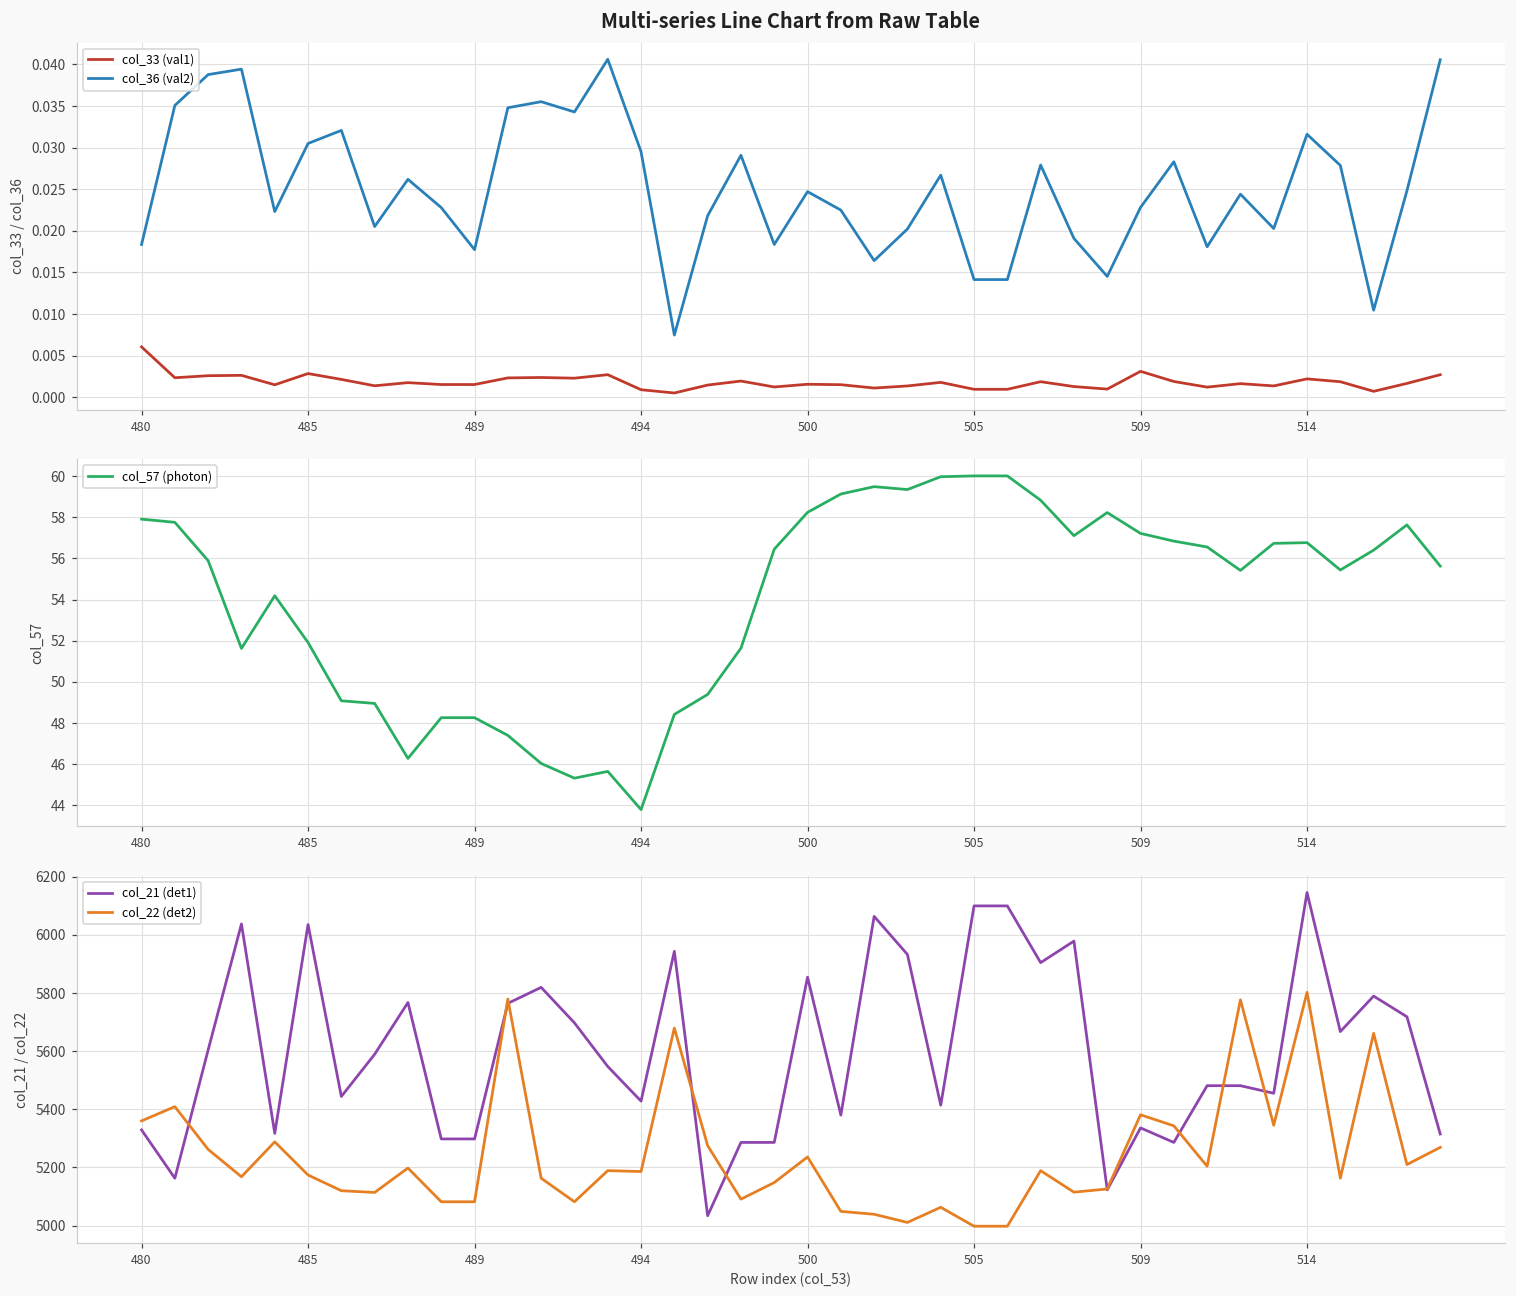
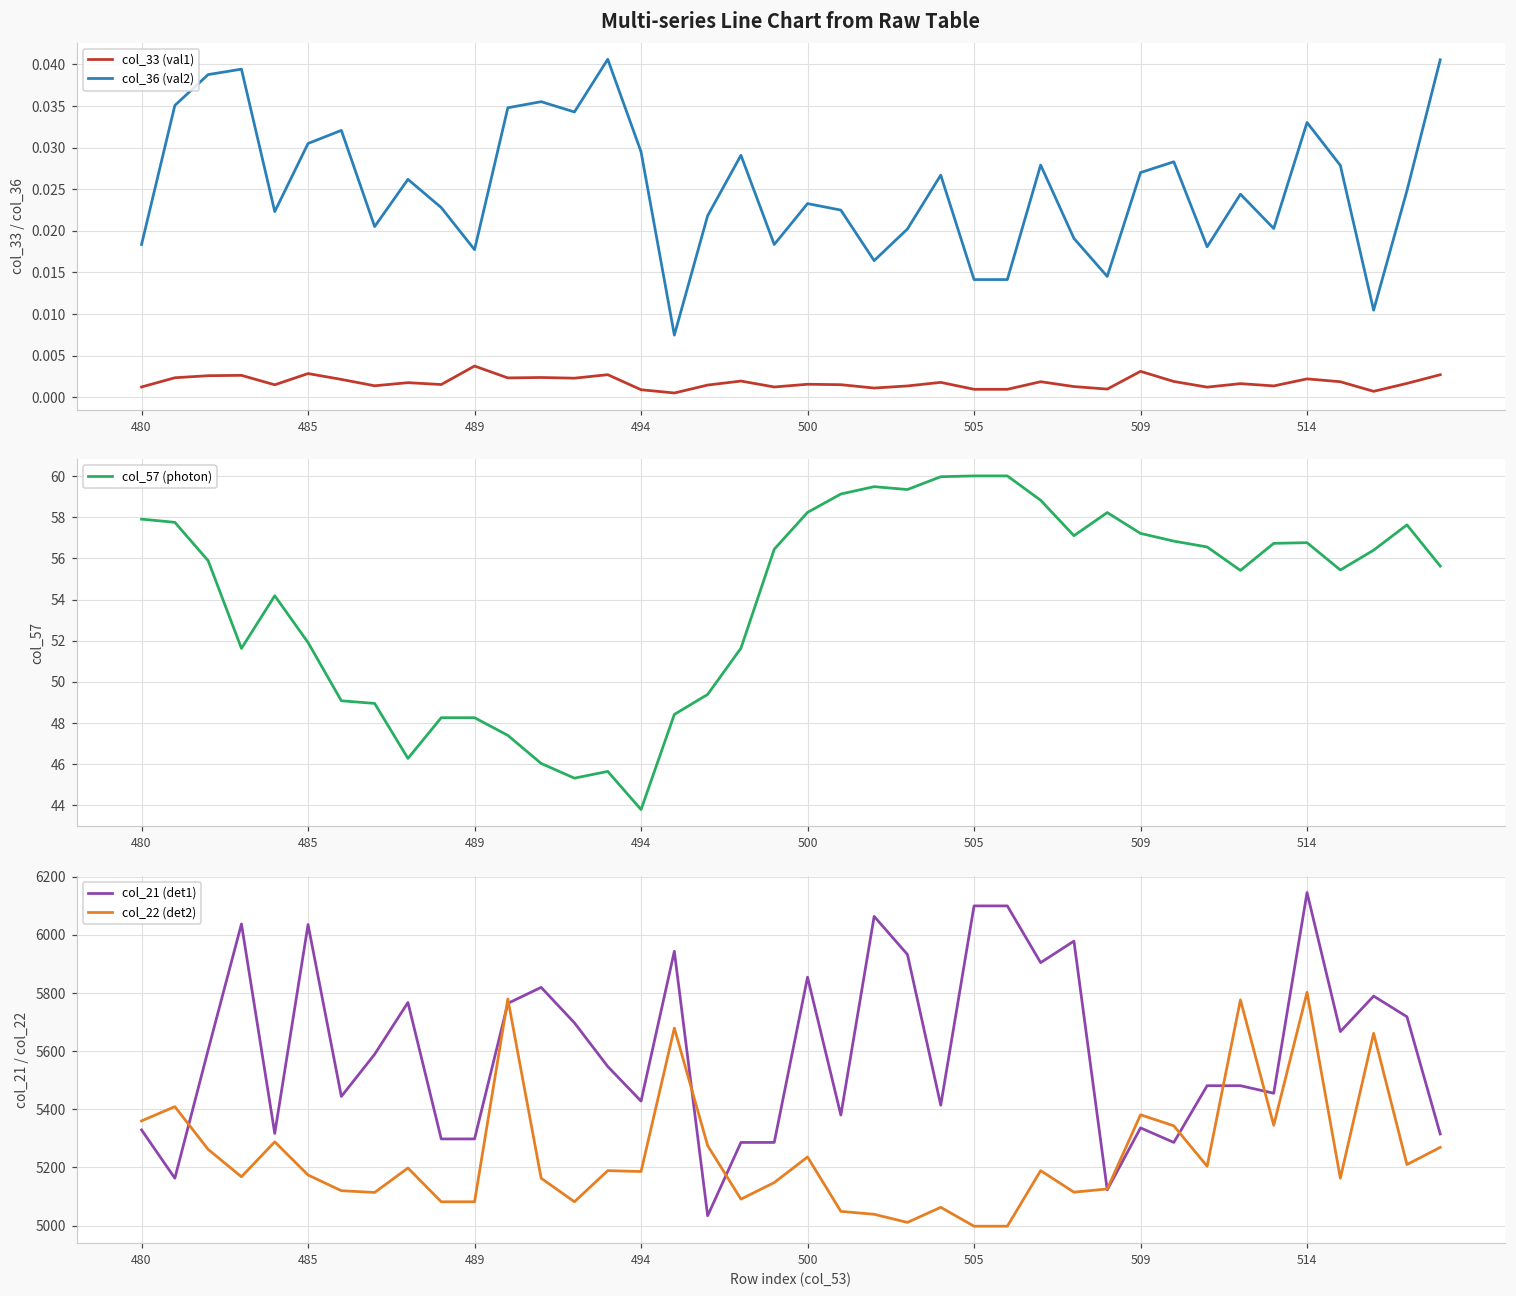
  {
    "Multi-series Line Chart from Raw Table": {
      "col_33 (val1)": {
-       "480": 0.006,
+       "480": 0.001,
        "485": 0.003,
-       "489": 0.002,
+       "489": 0.004,
        "494": 0.001,
        "500": 0.002,
        "505": 0.001,
        "509": 0.003,
        "514": 0.002
      },
      "col_36 (val2)": {
        "480": 0.018,
        "485": 0.030,
        "489": 0.018,
        "494": 0.029,
-       "500": 0.025,
+       "500": 0.023,
        "505": 0.014,
-       "509": 0.023,
-       "514": 0.032
+       "509": 0.027,
+       "514": 0.033
      }
    }
  }
